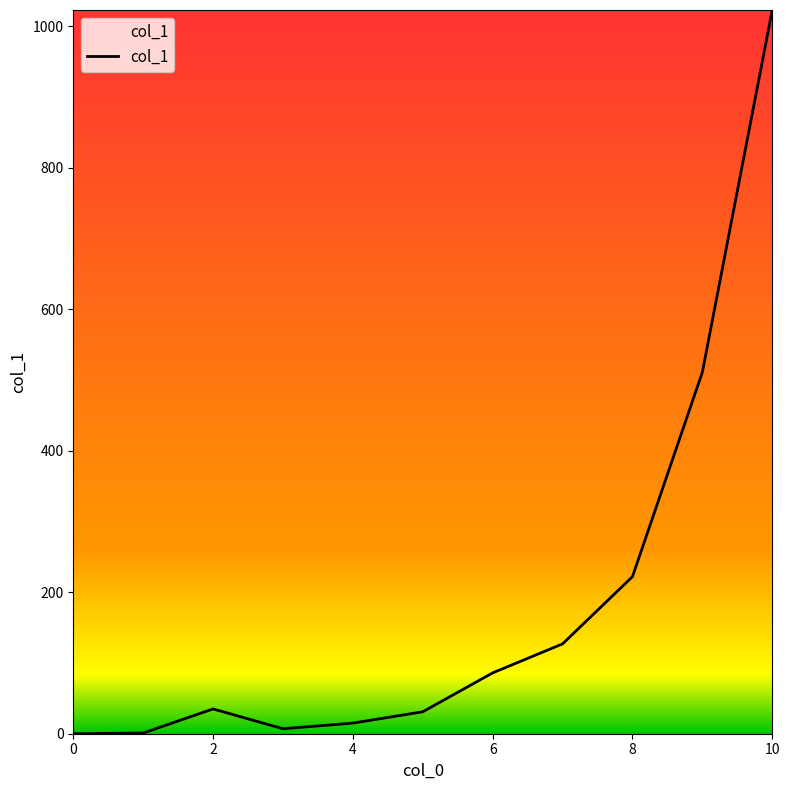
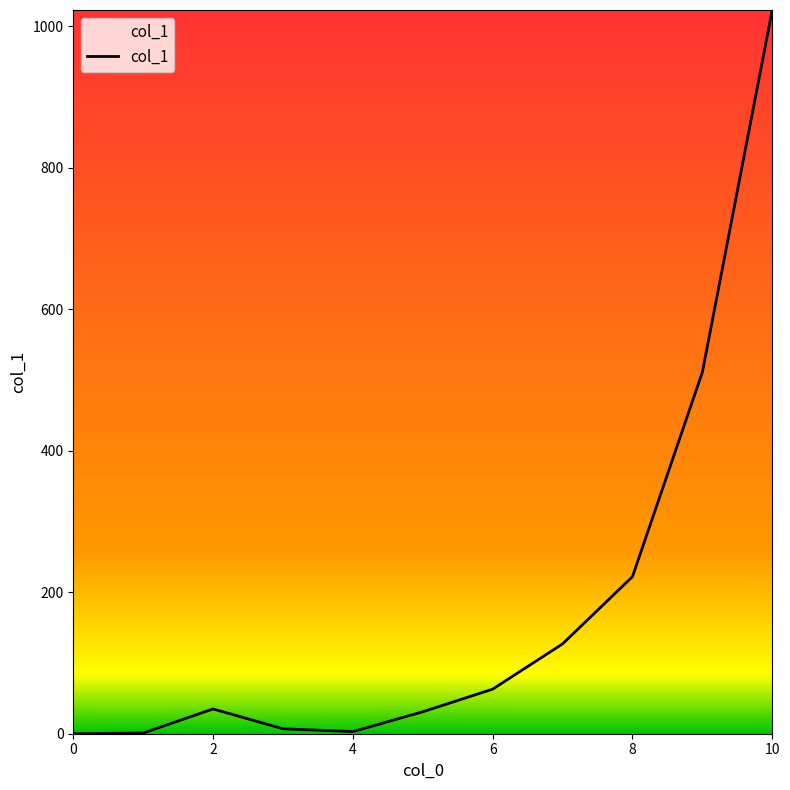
  {
    "0": 0,
    "2": 40,
-   "4": 20,
-   "6": 90,
+   "4": 0,
+   "6": 60,
    "8": 220,
    "10": 1020
  }
